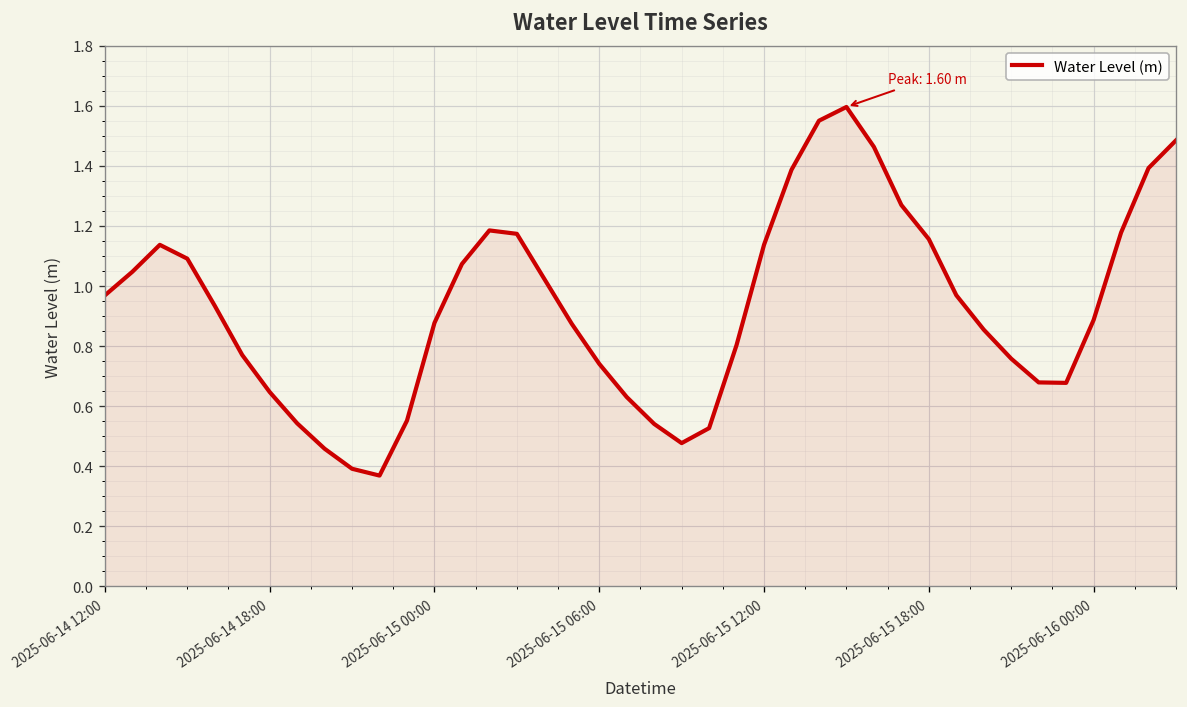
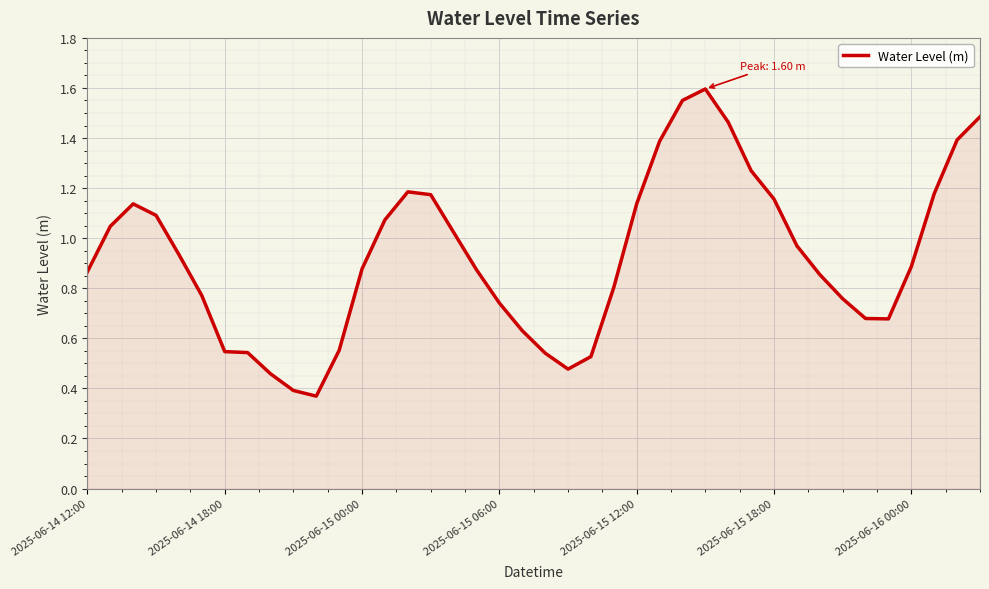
  {
-   "2025-06-14 12:00": 0.97,
-   "2025-06-14 18:00": 0.65,
+   "2025-06-14 12:00": 0.87,
+   "2025-06-14 18:00": 0.55,
    "2025-06-15 00:00": 0.88,
    "2025-06-15 06:00": 0.74,
    "2025-06-15 12:00": 1.14,
    "2025-06-15 18:00": 1.16,
    "2025-06-16 00:00": 0.89
  }
